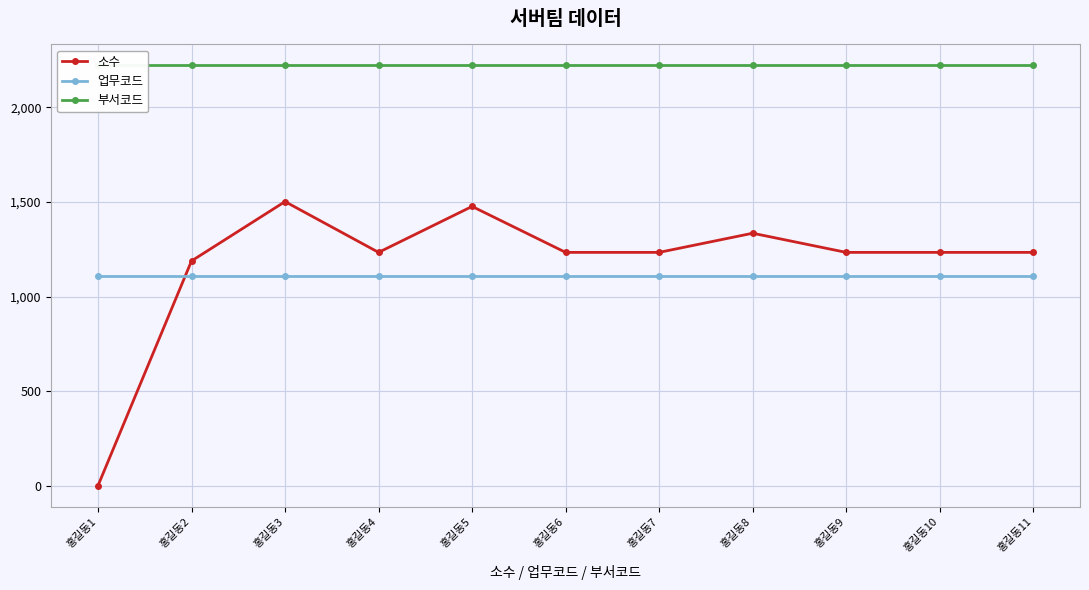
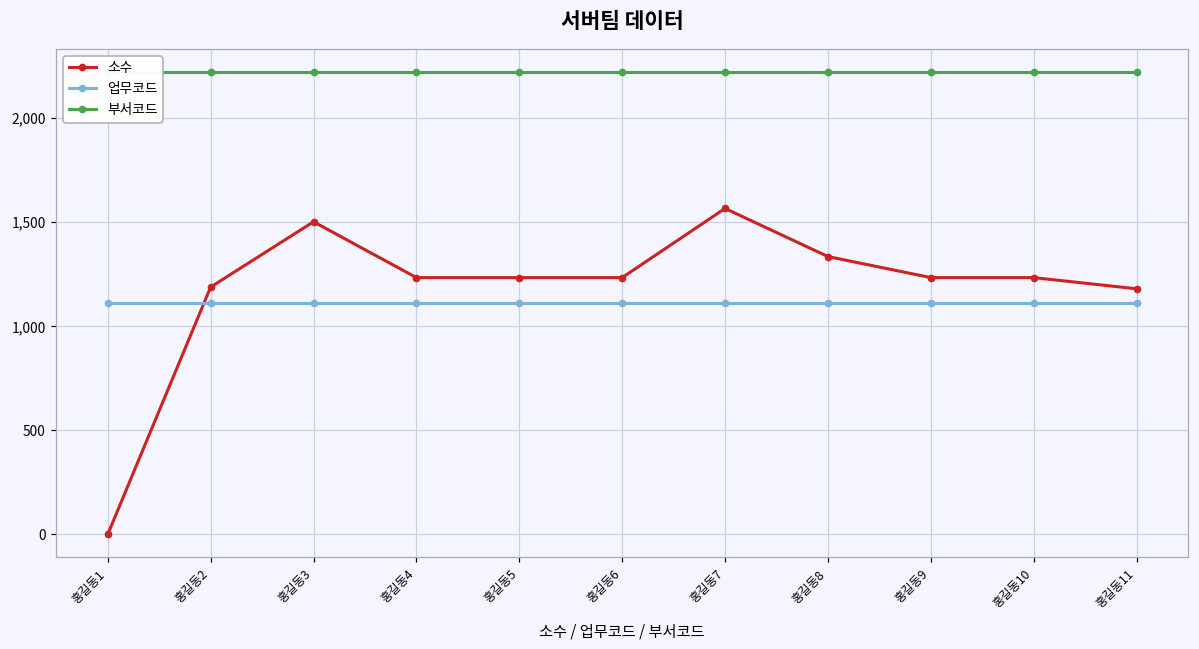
  {
    "소수": {
      "홍길동1": "0",
      "홍길동2": "1,190",
      "홍길동3": "1,500",
      "홍길동4": "1,230",
-     "홍길동5": "1,480",
+     "홍길동5": "1,230",
      "홍길동6": "1,230",
-     "홍길동7": "1,230",
+     "홍길동7": "1,570",
      "홍길동8": "1,340",
      "홍길동9": "1,230",
      "홍길동10": "1,230",
-     "홍길동11": "1,230"
+     "홍길동11": "1,180"
    },
    "업무코드": {
      "홍길동1": "1,110",
      "홍길동2": "1,110",
      "홍길동3": "1,110",
      "홍길동4": "1,110",
      "홍길동5": "1,110",
      "홍길동6": "1,110",
      "홍길동7": "1,110",
      "홍길동8": "1,110",
      "홍길동9": "1,110",
      "홍길동10": "1,110",
      "홍길동11": "1,110"
    },
    "부서코드": {
      "홍길동2": "2,220",
      "홍길동3": "2,220",
      "홍길동4": "2,220",
      "홍길동5": "2,220",
      "홍길동6": "2,220",
      "홍길동7": "2,220",
      "홍길동8": "2,220",
      "홍길동9": "2,220",
      "홍길동10": "2,220",
      "홍길동11": "2,220"
    }
  }
